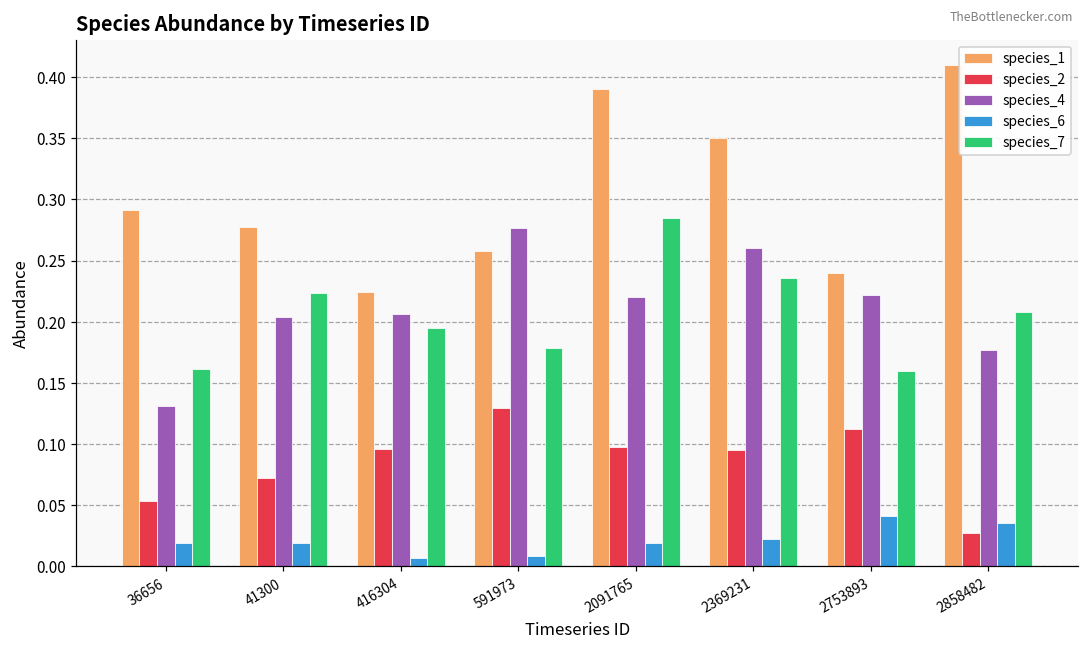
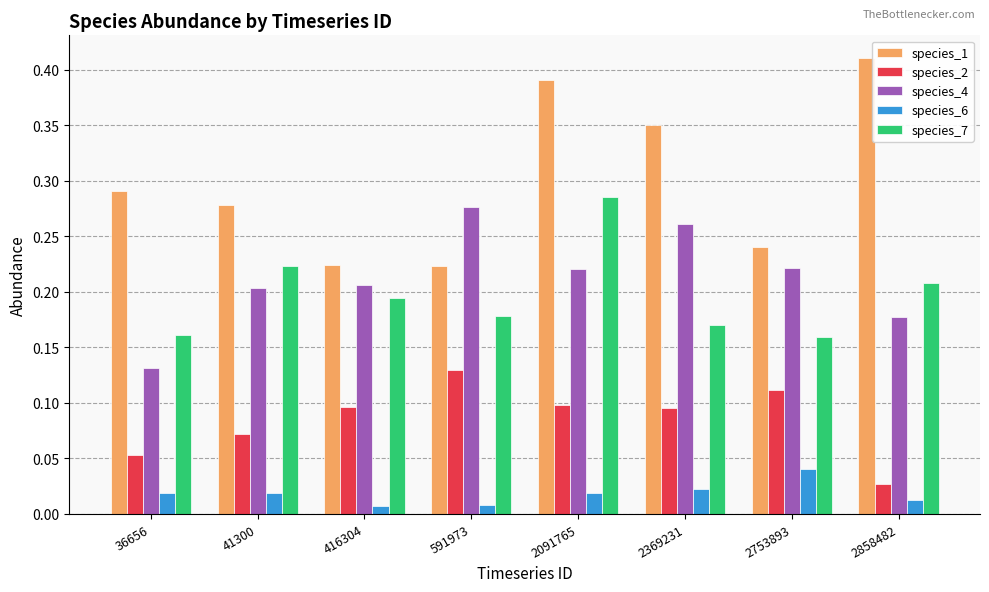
  {
    "species_1": {
      "36656": 0.291,
      "41300": 0.278,
      "416304": 0.224,
-     "591973": 0.258,
+     "591973": 0.223,
      "2091765": 0.390,
      "2369231": 0.350,
      "2753893": 0.240,
      "2858482": 0.410
    },
    "species_2": {
      "36656": 0.053,
      "41300": 0.072,
      "416304": 0.096,
      "591973": 0.129,
      "2091765": 0.098,
      "2369231": 0.095,
      "2753893": 0.112,
      "2858482": 0.027
    },
    "species_4": {
      "36656": 0.131,
      "41300": 0.204,
      "416304": 0.206,
      "591973": 0.276,
      "2091765": 0.220,
      "2369231": 0.261,
      "2753893": 0.222,
      "2858482": 0.177
    },
    "species_6": {
      "36656": 0.019,
      "41300": 0.019,
      "416304": 0.007,
      "591973": 0.008,
      "2091765": 0.019,
      "2369231": 0.022,
      "2753893": 0.041,
-     "2858482": 0.035
+     "2858482": 0.013
    },
    "species_7": {
      "36656": 0.161,
      "41300": 0.223,
      "416304": 0.195,
      "591973": 0.178,
      "2091765": 0.285,
-     "2369231": 0.235,
+     "2369231": 0.170,
      "2753893": 0.159,
      "2858482": 0.208
    }
  }
